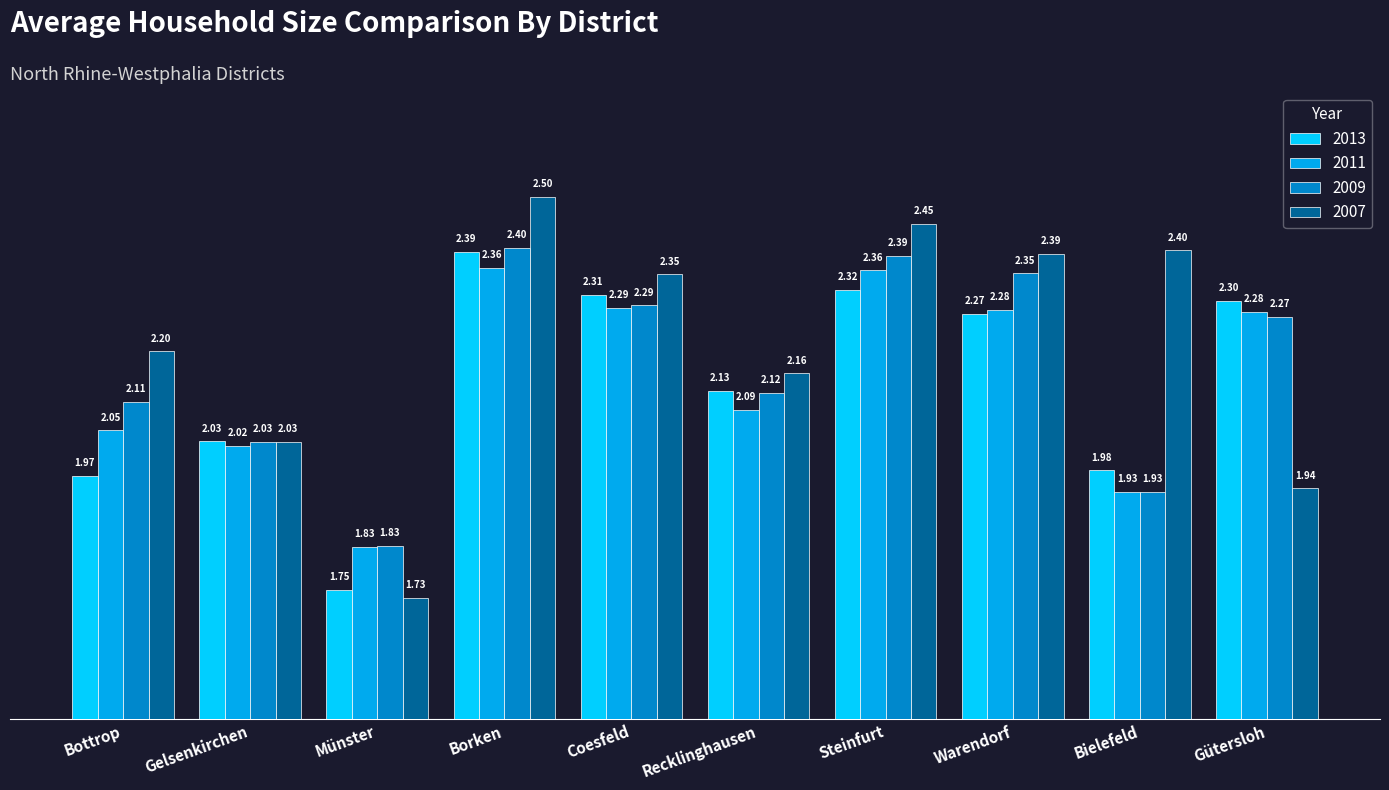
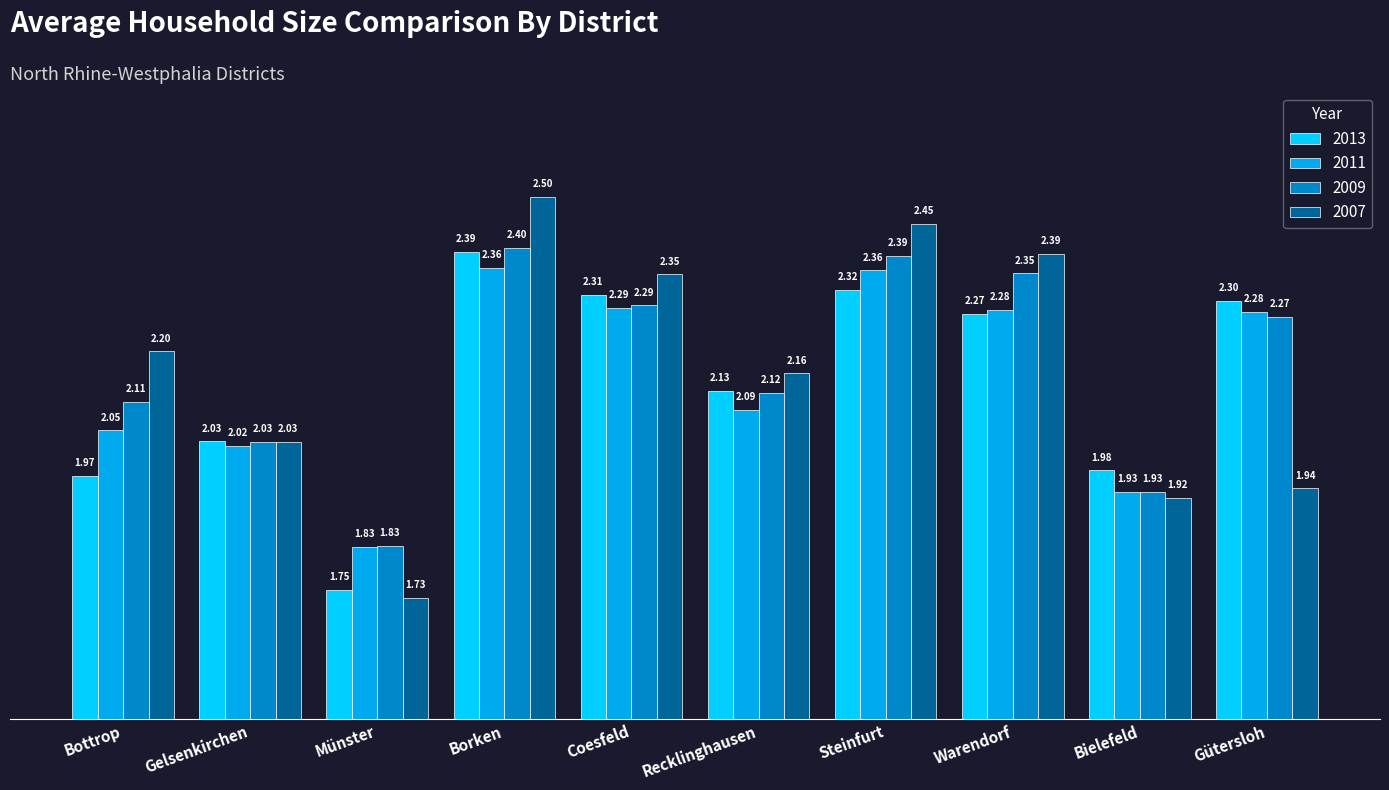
  {
    "2007": {
      "Bottrop": 2.20,
      "Gelsenkirchen": 2.03,
      "Münster": 1.73,
      "Borken": 2.50,
      "Coesfeld": 2.35,
      "Recklinghausen": 2.16,
      "Steinfurt": 2.45,
      "Warendorf": 2.39,
-     "Bielefeld": 2.40,
+     "Bielefeld": 1.92,
      "Gütersloh": 1.94
    }
  }
